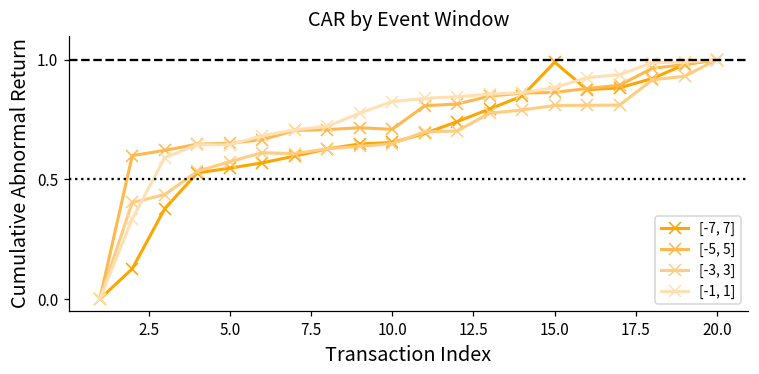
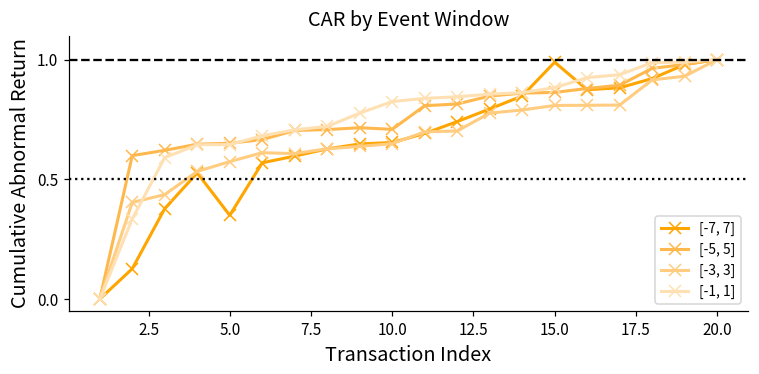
  {
    "[-7, 7]": {
-     "5.0": 0.55,
+     "5.0": 0.35,
      "15.0": 0.99
    }
  }
